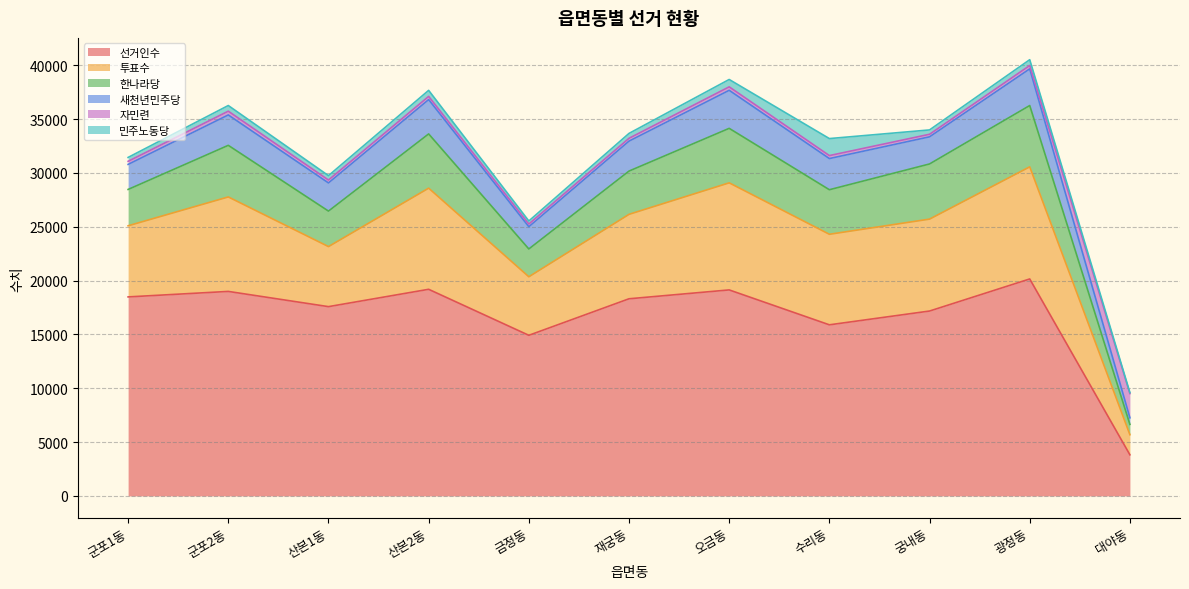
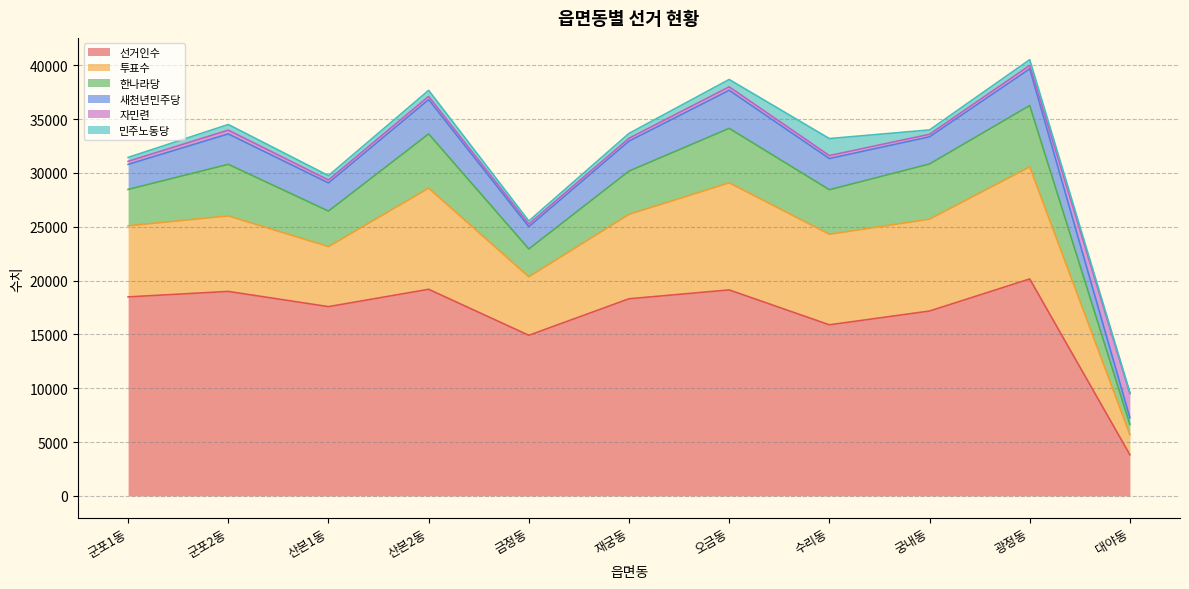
  {
    "선거인수": {
      "군포1동": 18500,
      "군포2동": 19000,
      "산본1동": 17600,
      "산본2동": 19200,
      "금정동": 14900,
      "재궁동": 18300,
      "오금동": 19100,
      "수리동": 15900,
      "궁내동": 17200,
      "광정동": 20100,
      "대야동": 3800
    },
    "투표수": {
      "군포1동": 6600,
-     "군포2동": 8800,
+     "군포2동": 7000,
      "산본1동": 5600,
      "산본2동": 9400,
      "금정동": 5400,
      "재궁동": 7800,
      "오금동": 9900,
      "수리동": 8400,
      "궁내동": 8500,
      "광정동": 10400,
      "대야동": 1900
    },
    "한나라당": {
      "군포1동": 3400,
      "군포2동": 4800,
      "산본1동": 3300,
      "산본2동": 5000,
      "금정동": 2600,
      "재궁동": 4000,
      "오금동": 5100,
      "수리동": 4100,
      "궁내동": 5100,
      "광정동": 5700,
      "대야동": 1000
    },
    "새천년민주당": {
      "군포1동": 2300,
      "군포2동": 2800,
      "산본1동": 2600,
      "산본2동": 3200,
      "금정동": 2100,
      "재궁동": 2800,
      "오금동": 3500,
      "수리동": 2900,
      "광정동": 3400,
      "대야동": 600
    },
    "자민련": {
      "군포1동": 300,
      "군포2동": 400,
      "산본1동": 300,
      "산본2동": 300,
      "금정동": 300,
      "재궁동": 300,
      "오금동": 300,
      "수리동": 300,
      "광정동": 300
    },
    "민주노동당": {
      "군포1동": 400,
      "군포2동": 500,
      "산본1동": 400,
      "산본2동": 600,
      "금정동": 300,
      "재궁동": 500,
      "오금동": 700,
      "수리동": 1600,
      "궁내동": 400,
      "광정동": 500
    }
  }
